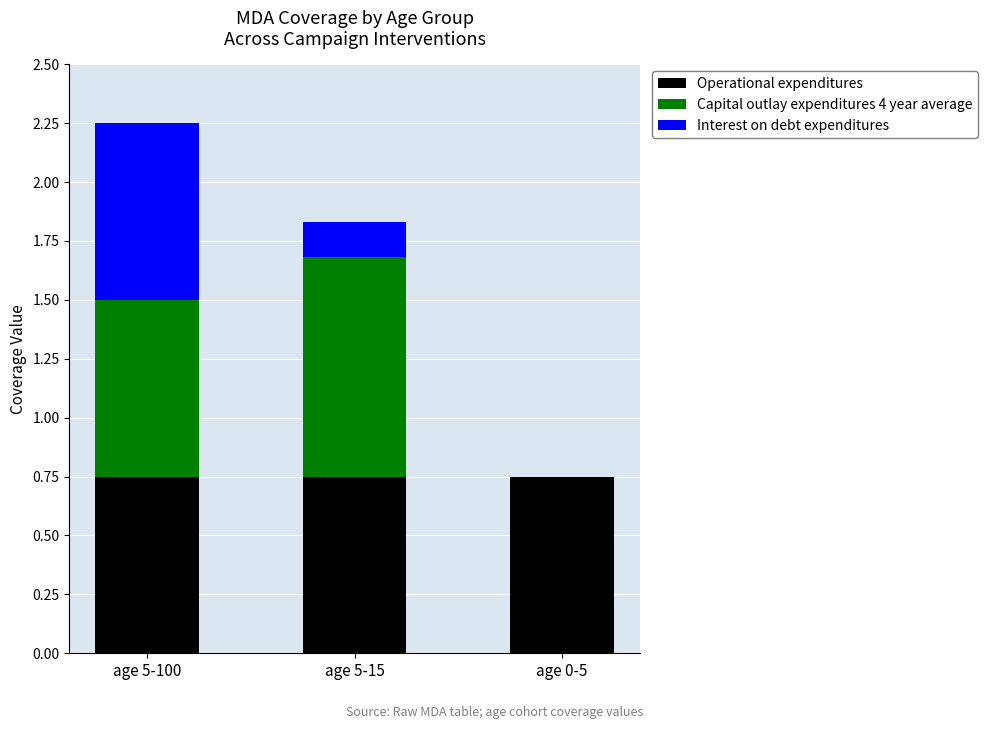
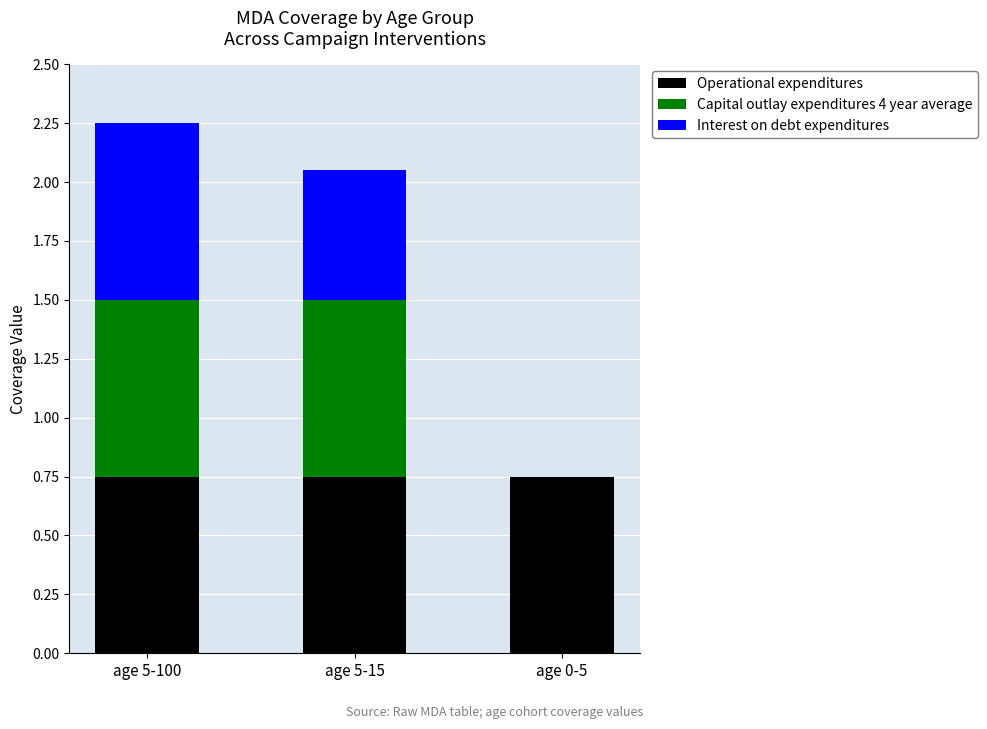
  {
    "Operational expenditures": {
      "age 5-100": 0.75,
      "age 5-15": 0.75,
      "age 0-5": 0.75
    },
    "Capital outlay expenditures 4 year average": {
      "age 5-100": 0.75,
-     "age 5-15": 0.93,
+     "age 5-15": 0.75,
      "age 0-5": 0.00
    },
    "Interest on debt expenditures": {
      "age 5-100": 0.75,
-     "age 5-15": 0.15,
+     "age 5-15": 0.55,
      "age 0-5": 0.00
    }
  }
